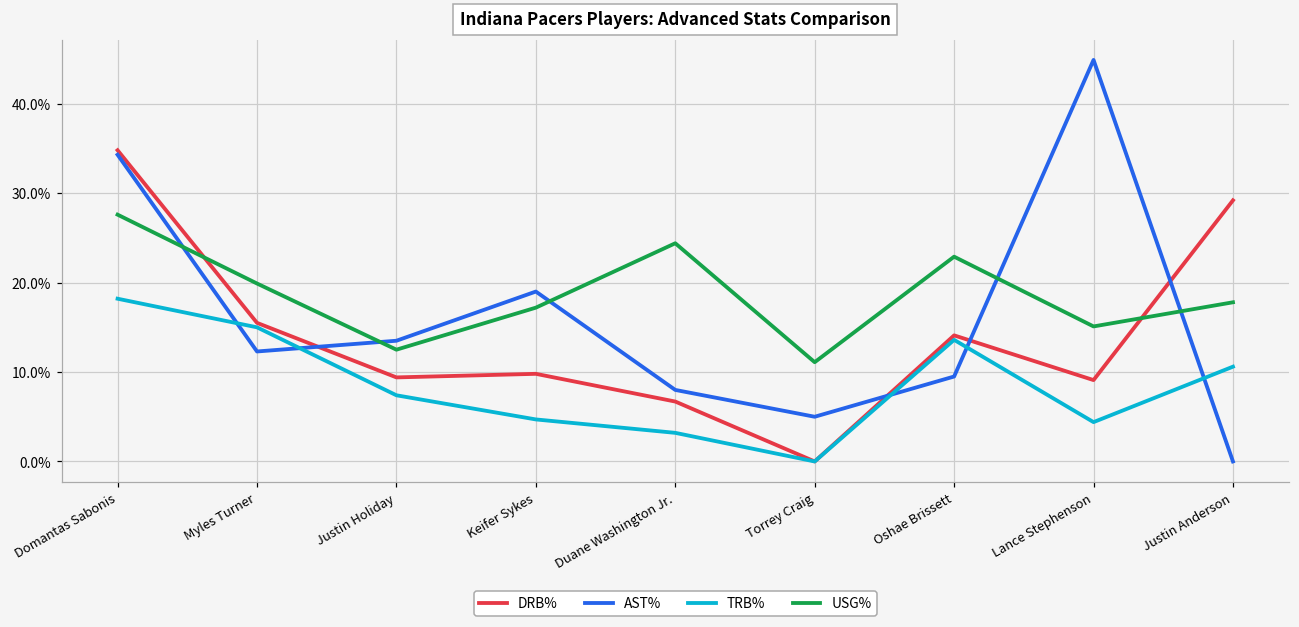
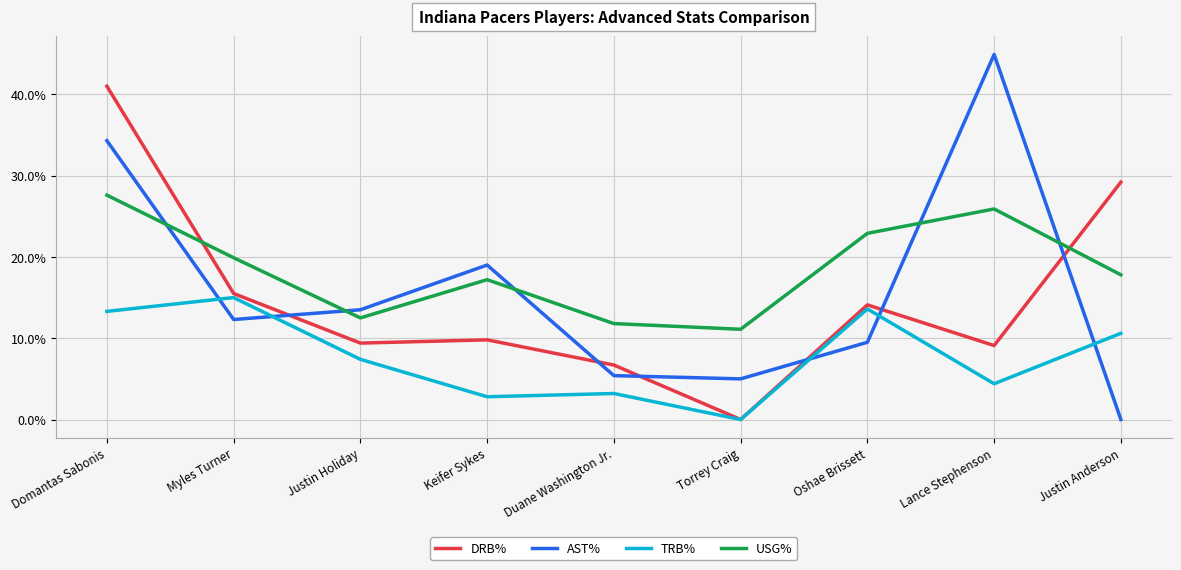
  {
    "DRB%": {
-     "Domantas Sabonis": "35%",
+     "Domantas Sabonis": "41%",
      "Myles Turner": "16%",
      "Justin Holiday": "9%",
      "Keifer Sykes": "10%",
      "Duane Washington Jr.": "7%",
      "Oshae Brissett": "14%",
      "Lance Stephenson": "9%",
      "Justin Anderson": "29%"
    },
    "AST%": {
      "Domantas Sabonis": "34%",
      "Myles Turner": "12%",
      "Justin Holiday": "14%",
      "Keifer Sykes": "19%",
-     "Duane Washington Jr.": "8%",
+     "Duane Washington Jr.": "5%",
      "Torrey Craig": "5%",
      "Oshae Brissett": "10%",
      "Lance Stephenson": "45%",
      "Justin Anderson": "0%"
    },
    "TRB%": {
-     "Domantas Sabonis": "18%",
+     "Domantas Sabonis": "13%",
      "Myles Turner": "15%",
      "Justin Holiday": "7%",
-     "Keifer Sykes": "5%",
+     "Keifer Sykes": "3%",
      "Duane Washington Jr.": "3%",
      "Oshae Brissett": "14%",
      "Lance Stephenson": "4%",
      "Justin Anderson": "11%"
    },
    "USG%": {
      "Domantas Sabonis": "28%",
      "Myles Turner": "20%",
      "Justin Holiday": "13%",
      "Keifer Sykes": "17%",
-     "Duane Washington Jr.": "24%",
+     "Duane Washington Jr.": "12%",
      "Torrey Craig": "11%",
      "Oshae Brissett": "23%",
-     "Lance Stephenson": "15%",
+     "Lance Stephenson": "26%",
      "Justin Anderson": "18%"
    }
  }
